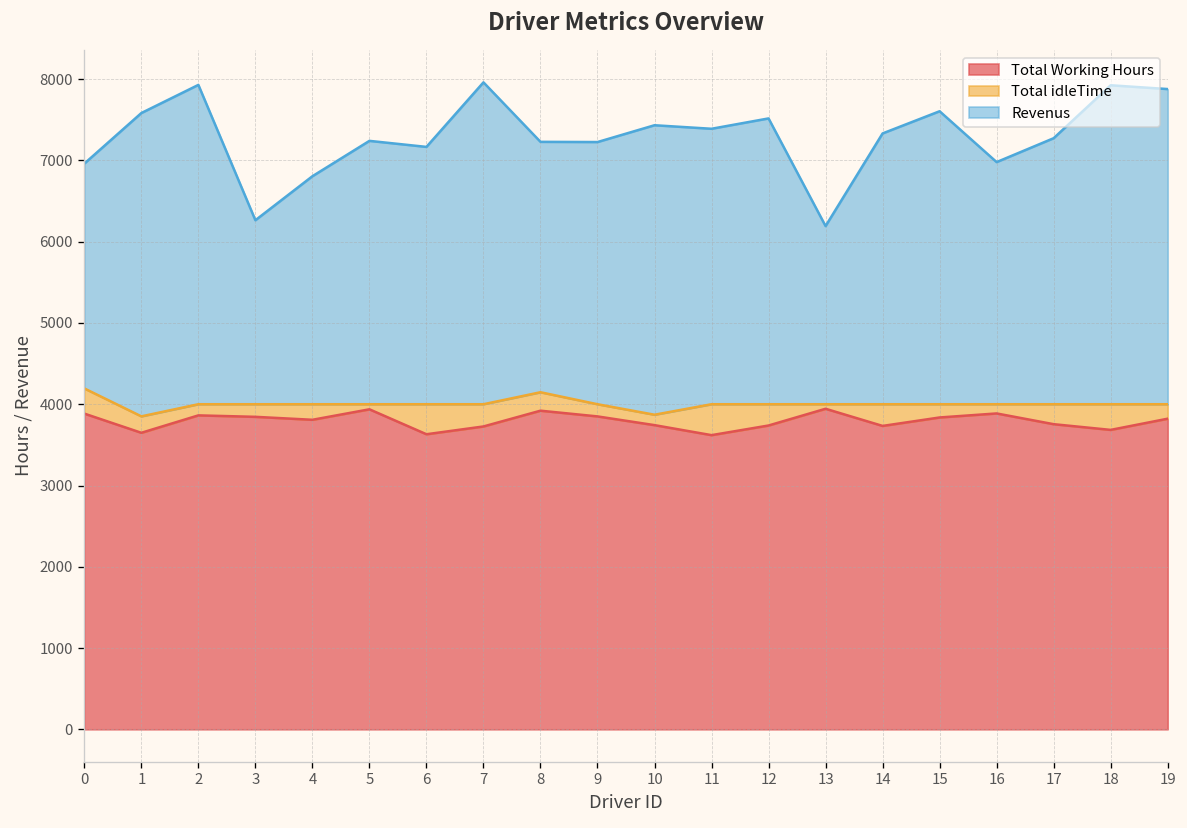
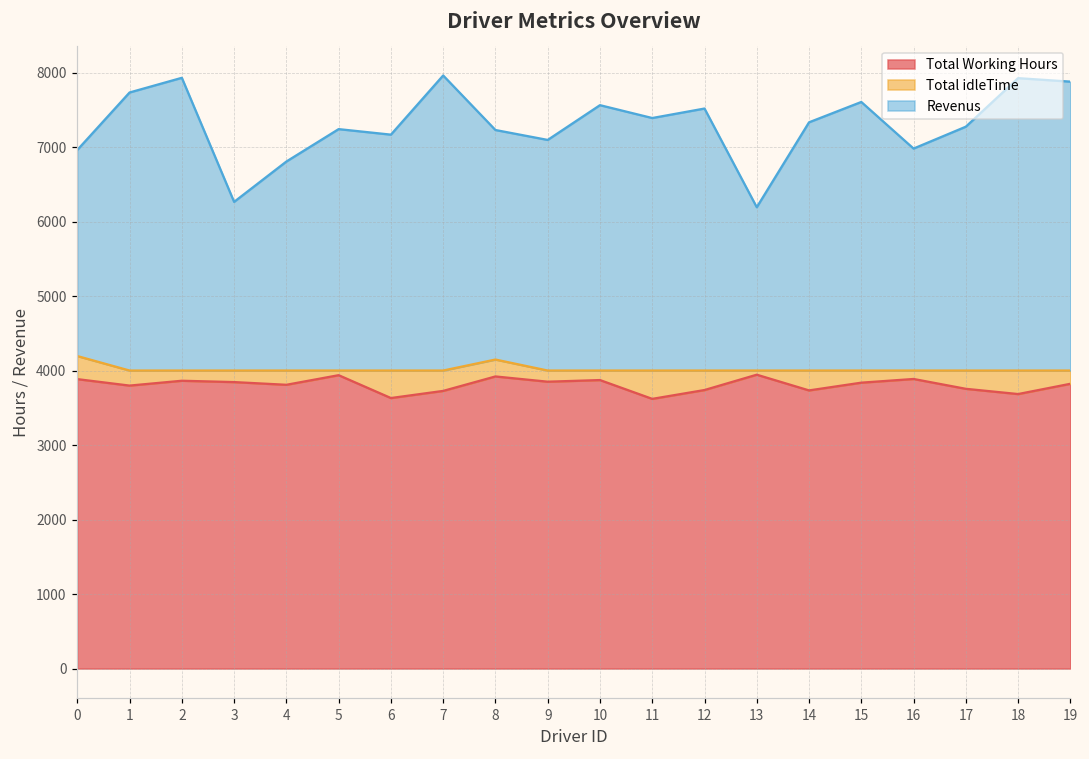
  {
    "Total Working Hours": {
      "0": 3900,
-     "1": 3600,
+     "1": 3800,
      "2": 3900,
      "3": 3800,
      "4": 3800,
      "5": 3900,
      "6": 3600,
      "7": 3700,
      "8": 3900,
      "9": 3900,
-     "10": 3700,
+     "10": 3900,
      "11": 3600,
      "12": 3700,
      "13": 3900,
      "14": 3700,
      "15": 3800,
      "16": 3900,
      "17": 3800,
      "18": 3700,
      "19": 3800
    },
    "Total idleTime": {
      "1": 200,
      "10": 100
    },
    "Revenus": {
      "1": 3700,
-     "9": 7200,
+     "9": 7100,
      "10": 3600
    }
  }
